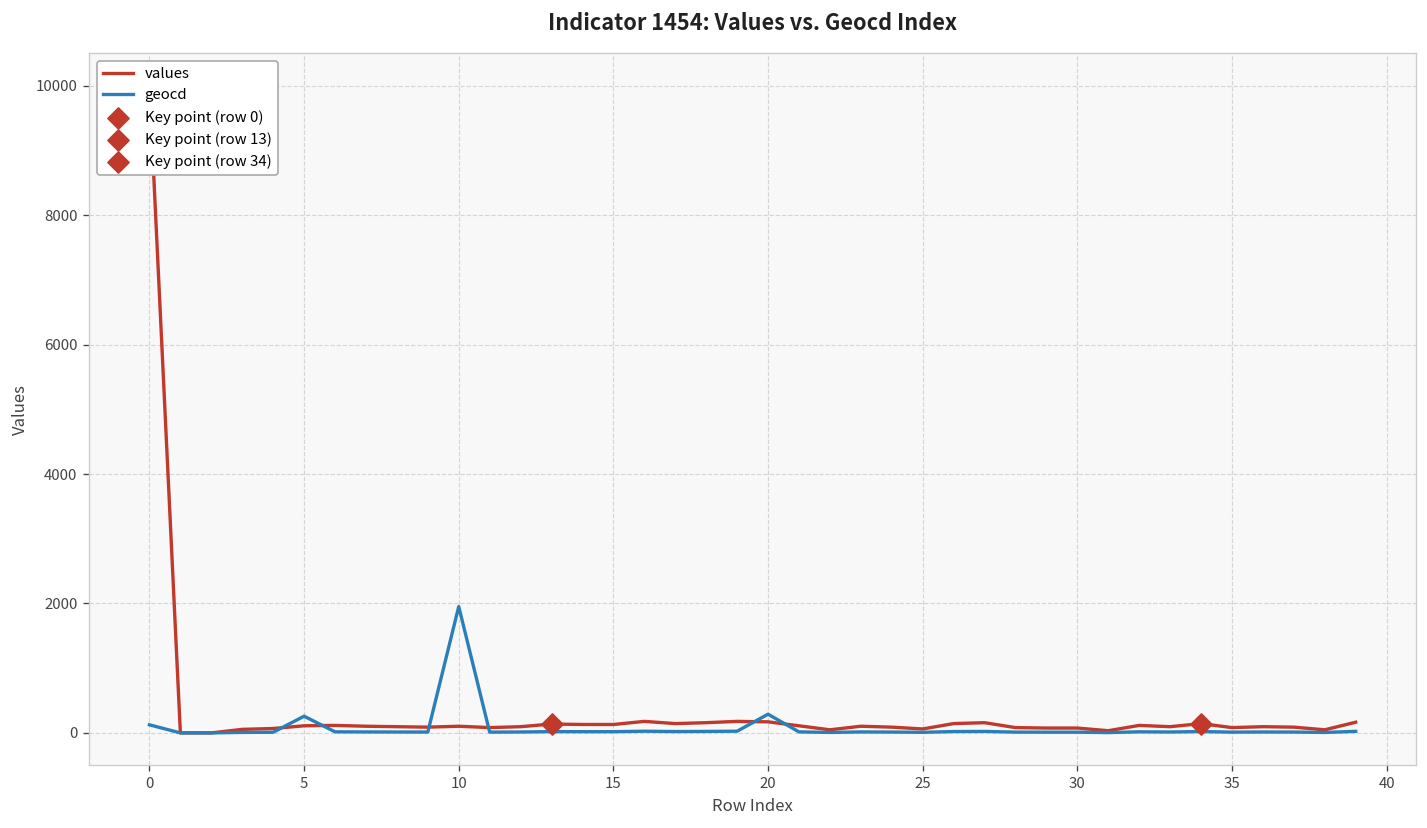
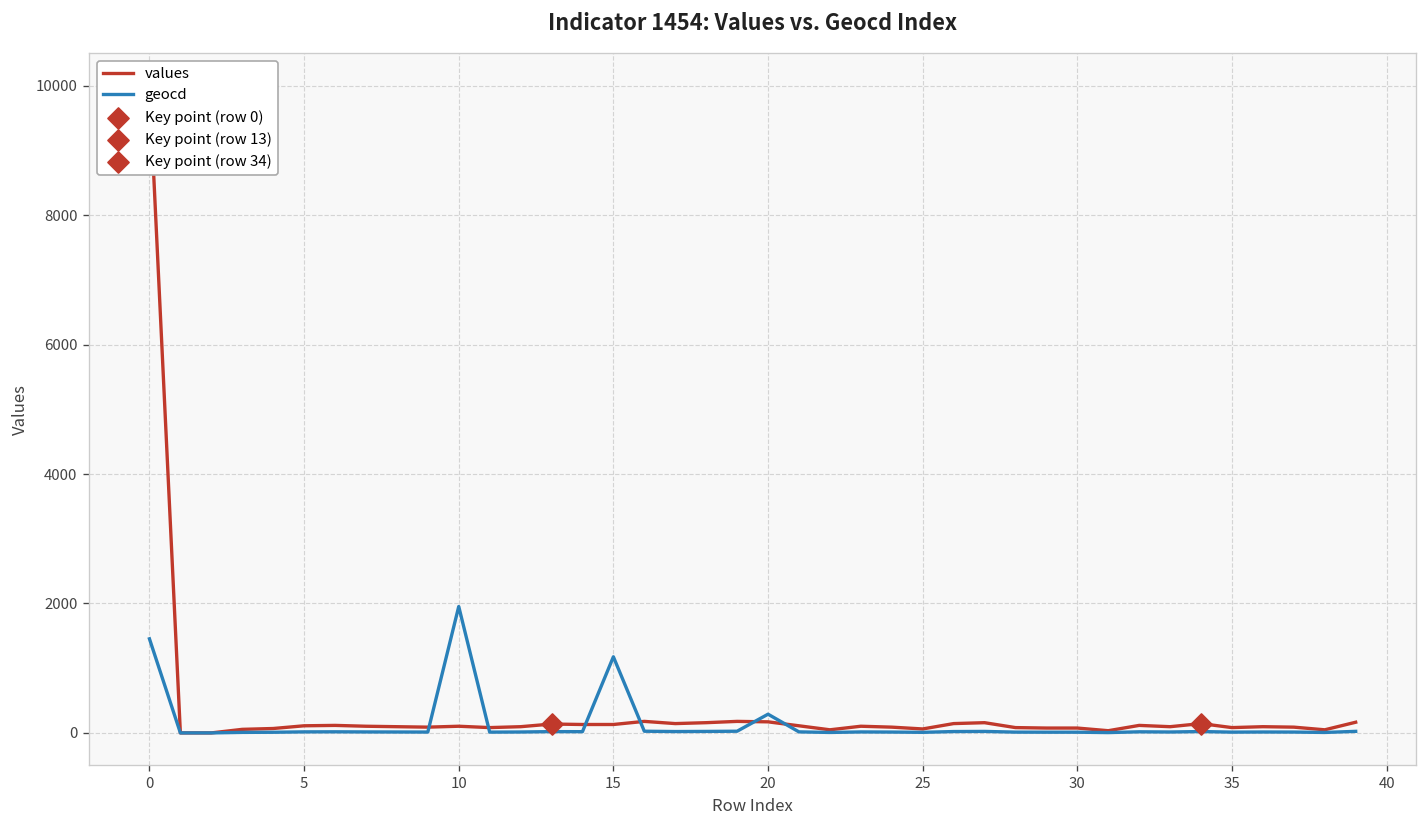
  {
    "geocd": {
-     "0": 100,
-     "5": 300,
+     "0": 1500,
+     "5": 0,
      "10": 2000,
-     "15": 0,
+     "15": 1200,
      "20": 300,
      "25": 0,
      "30": 0,
      "35": 0
    }
  }
